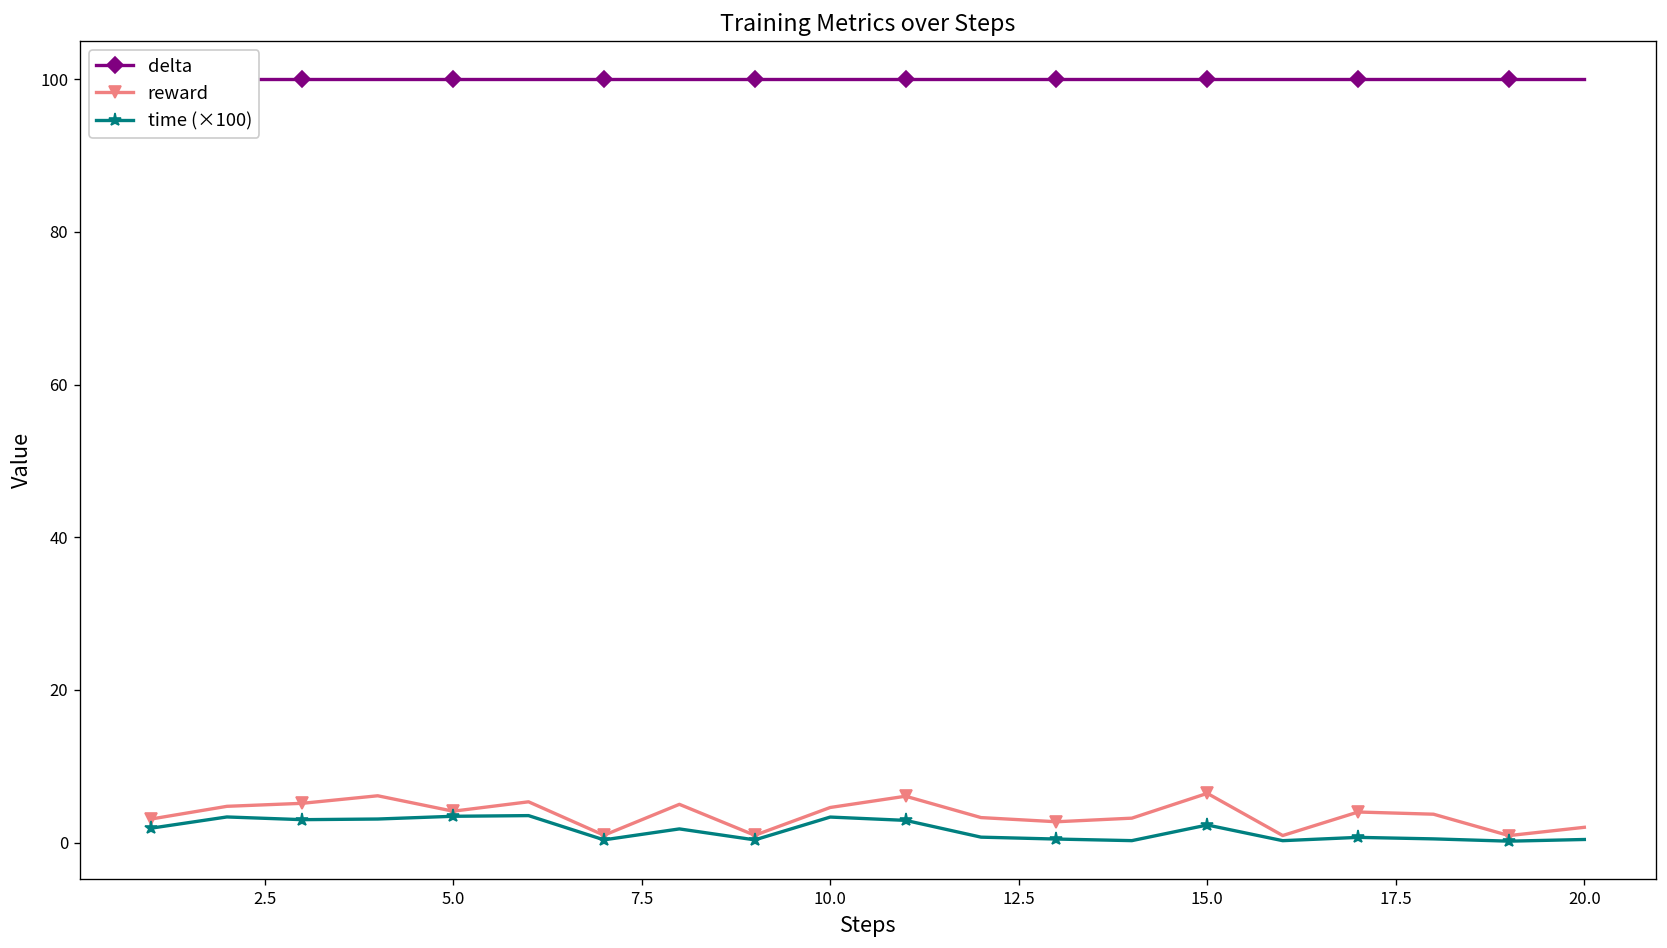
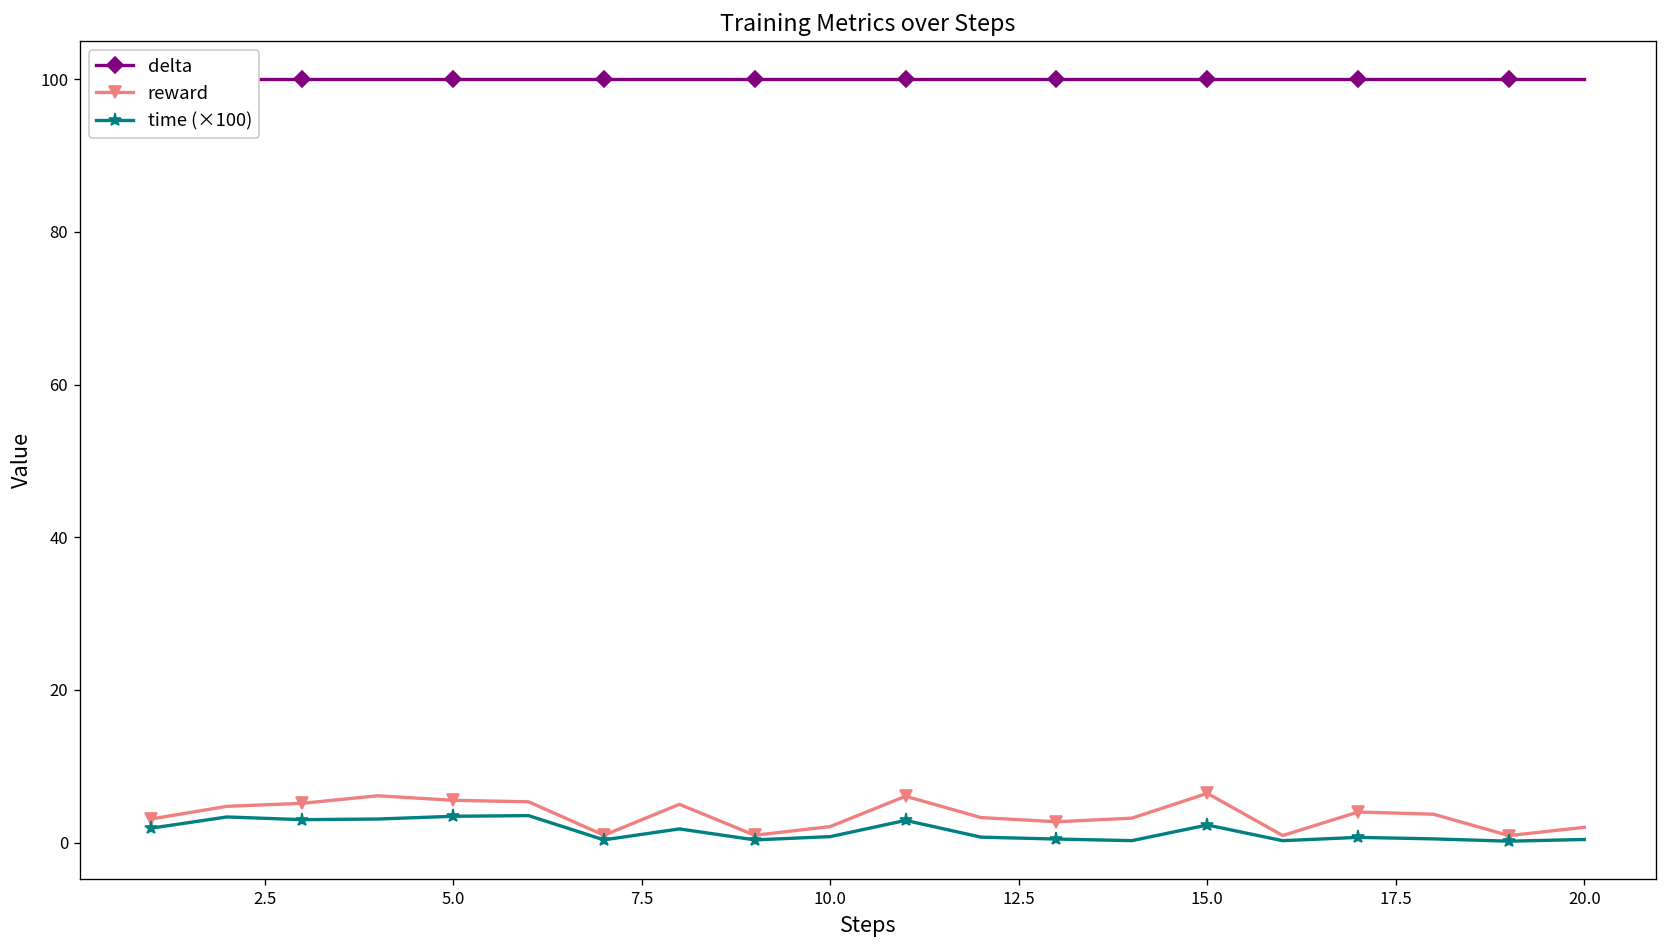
  {
    "delta": {
      "5.0": 100,
      "10.0": 100,
      "15.0": 100,
      "20.0": 100
    },
    "reward": {
-     "5.0": 4,
-     "10.0": 5,
+     "5.0": 6,
+     "10.0": 2,
      "15.0": 6,
      "20.0": 2
    },
    "time (×100)": {
      "5.0": 3,
-     "10.0": 3,
+     "10.0": 1,
      "15.0": 2,
      "20.0": 0
    }
  }
